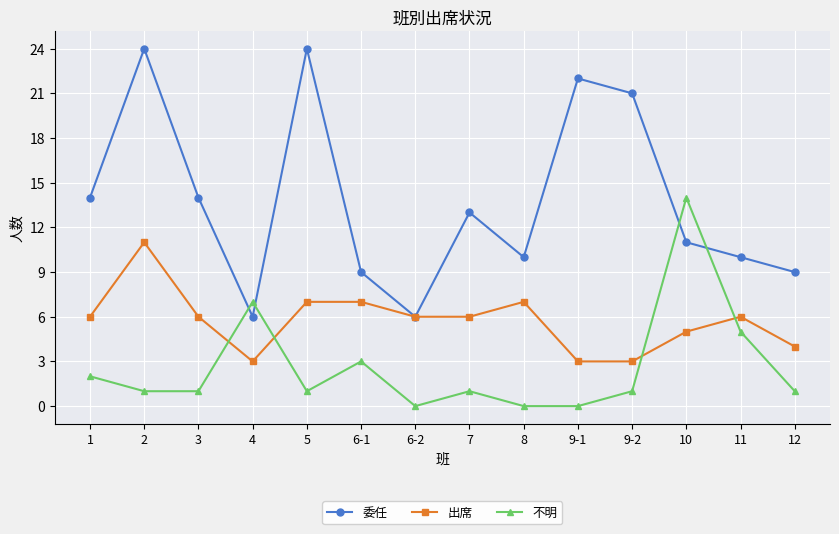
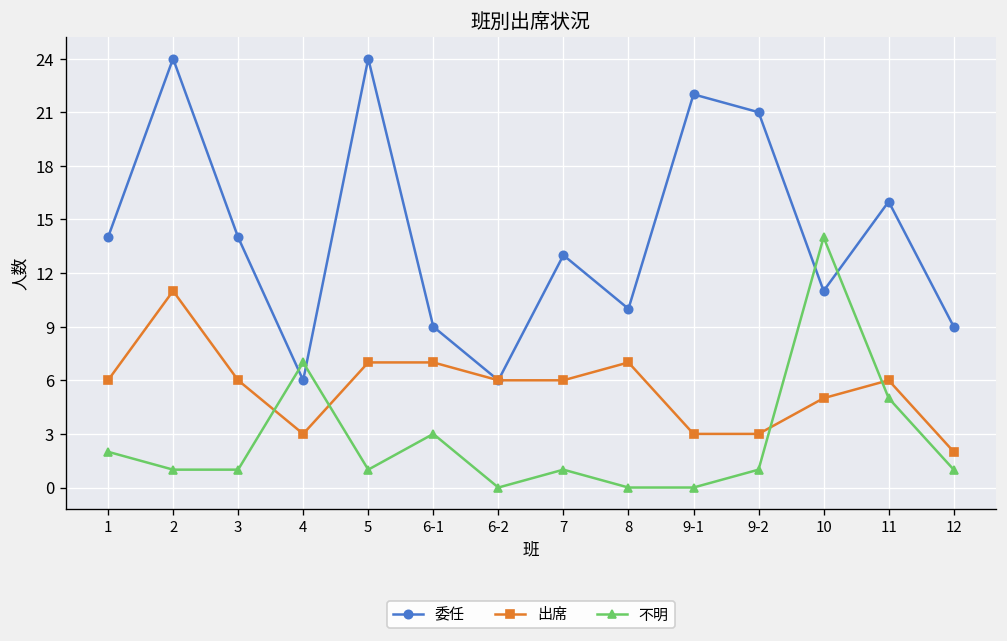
  {
    "委任": {
      "1": 14,
      "2": 24,
      "3": 14,
      "4": 6,
      "5": 24,
      "6-1": 9,
      "7": 13,
      "8": 10,
      "9-1": 22,
      "9-2": 21,
      "10": 11,
-     "11": 10,
+     "11": 16,
      "12": 9
    },
    "出席": {
      "1": 6,
      "2": 11,
      "3": 6,
      "4": 3,
      "5": 7,
      "6-1": 7,
      "7": 6,
      "8": 7,
      "9-1": 3,
      "9-2": 3,
      "10": 5,
      "11": 6,
-     "12": 4
+     "12": 2
    },
    "不明": {
      "1": 2,
      "2": 1,
      "3": 1,
      "4": 7,
      "5": 1,
      "6-1": 3,
      "6-2": 0,
      "7": 1,
      "8": 0,
      "9-1": 0,
      "9-2": 1,
      "10": 14,
      "11": 5,
      "12": 1
    }
  }
